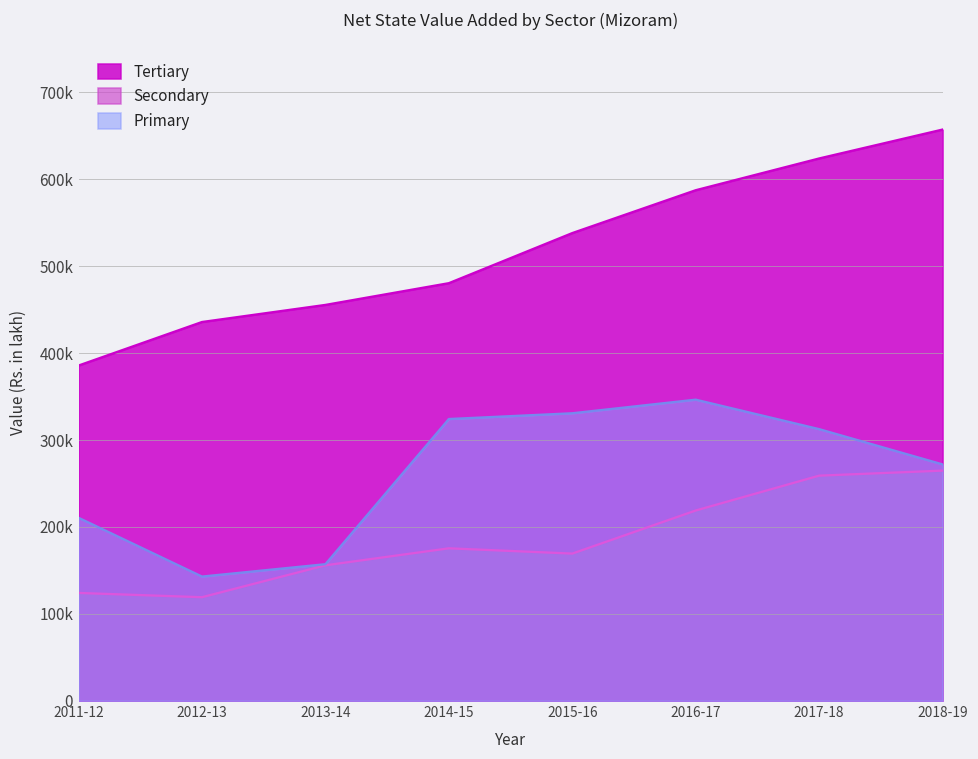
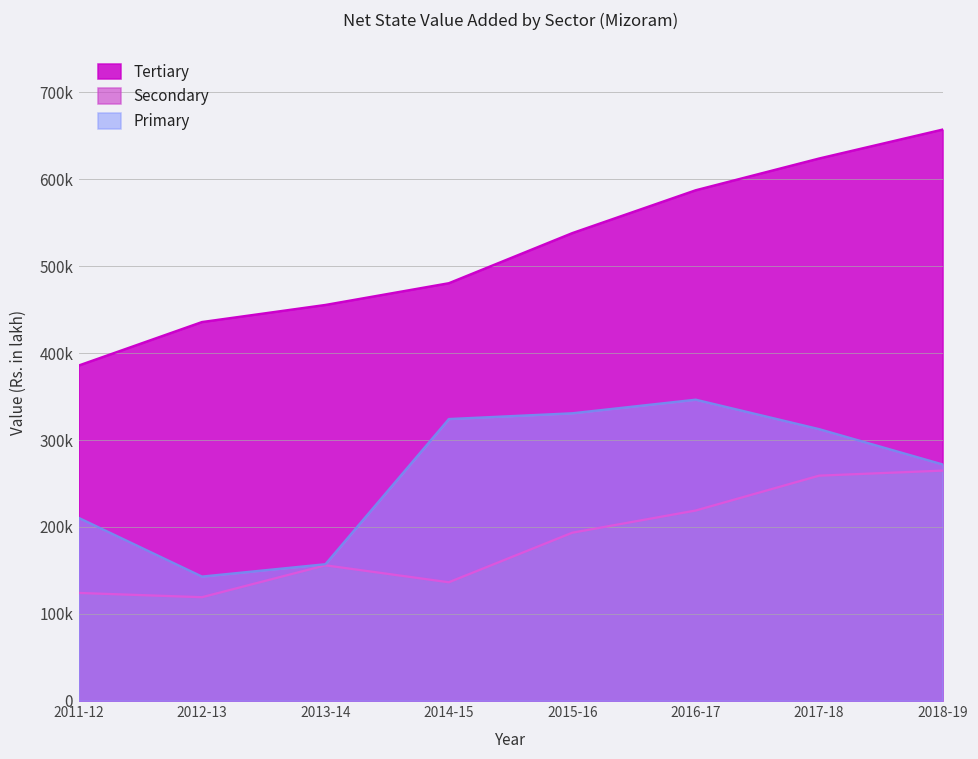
  {
    "Tertiary": {
      "2011-12": 390000,
      "2012-13": 440000,
      "2013-14": 460000,
      "2014-15": 480000,
      "2015-16": 540000,
      "2016-17": 590000,
      "2017-18": 620000,
      "2018-19": 660000
    },
    "Secondary": {
      "2011-12": 120000,
      "2012-13": 120000,
-     "2014-15": 180000,
-     "2015-16": 170000,
+     "2014-15": 140000,
+     "2015-16": 190000,
      "2016-17": 220000,
      "2017-18": 260000,
      "2018-19": 260000
    },
    "Primary": {
      "2011-12": 210000,
      "2012-13": 140000,
      "2014-15": 320000,
      "2015-16": 330000,
      "2016-17": 350000,
      "2017-18": 310000,
      "2018-19": 270000
    }
  }
